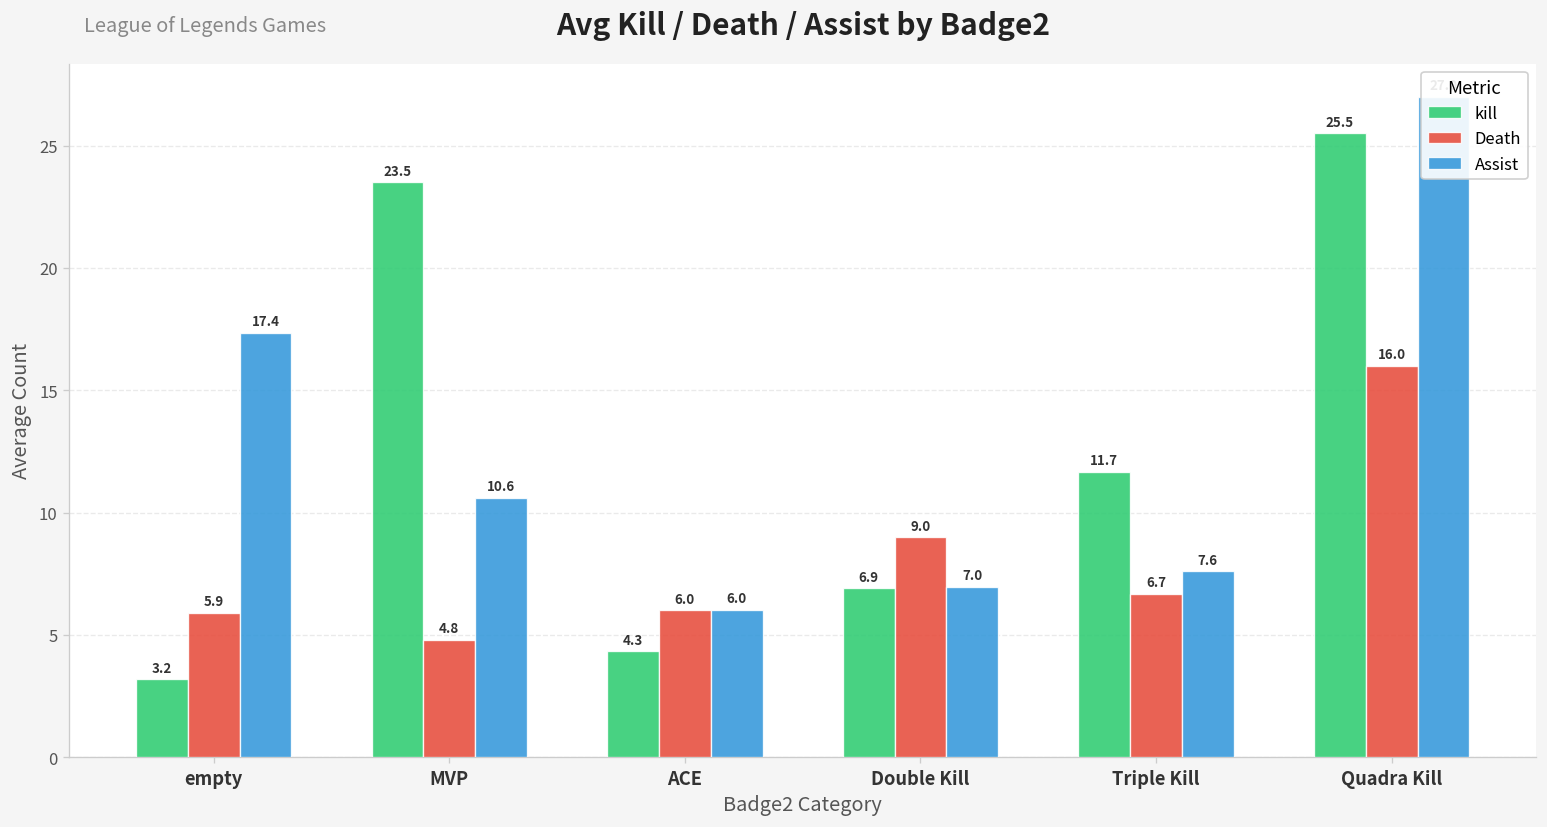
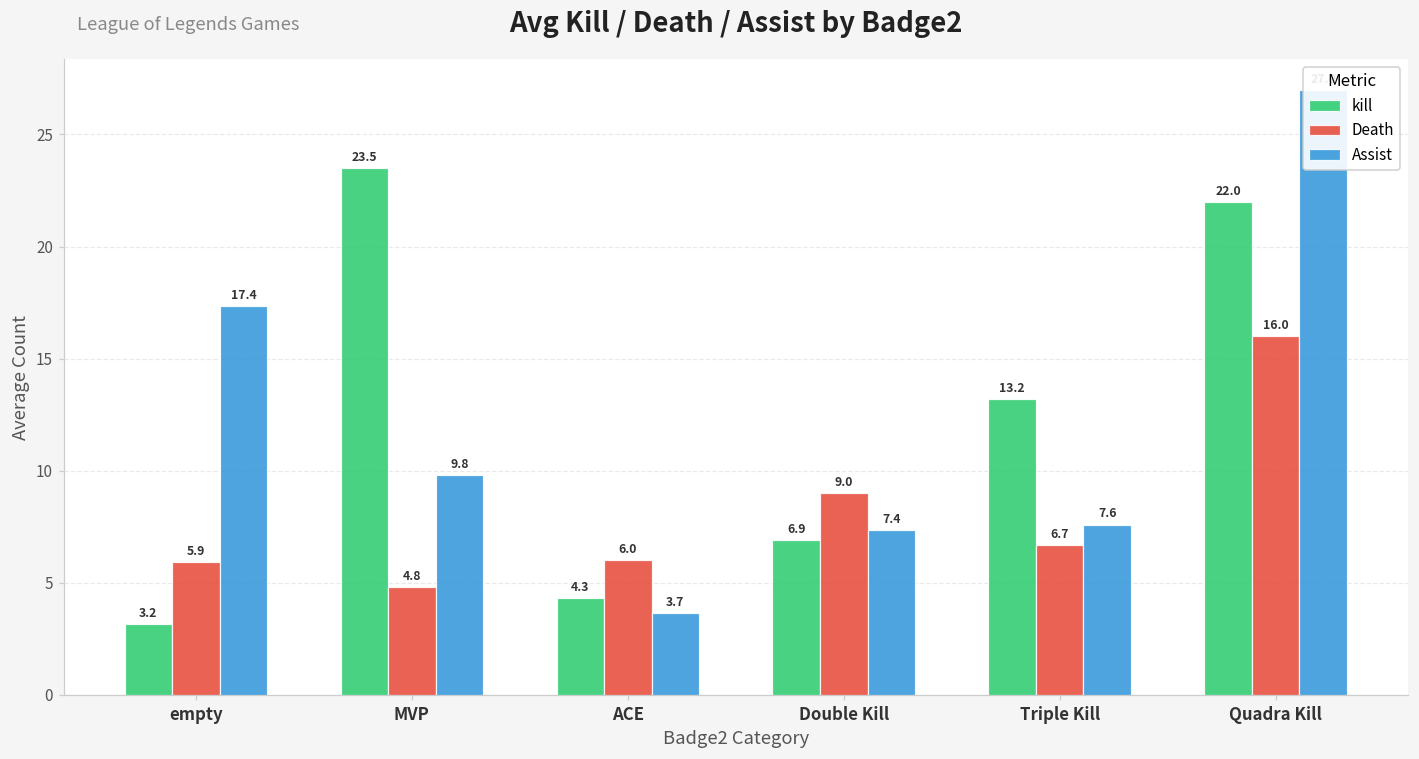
  {
    "kill": {
      "empty": 3.2,
      "MVP": 23.5,
      "ACE": 4.3,
      "Double Kill": 6.9,
-     "Triple Kill": 11.7,
-     "Quadra Kill": 25.5
+     "Triple Kill": 13.2,
+     "Quadra Kill": 22.0
    },
    "Death": {
      "empty": 5.9,
      "MVP": 4.8,
      "ACE": 6.0,
      "Double Kill": 9.0,
      "Triple Kill": 6.7,
      "Quadra Kill": 16.0
    },
    "Assist": {
      "empty": 17.4,
-     "MVP": 10.6,
-     "ACE": 6.0,
-     "Double Kill": 7.0,
+     "MVP": 9.8,
+     "ACE": 3.7,
+     "Double Kill": 7.4,
      "Triple Kill": 7.6
    }
  }
